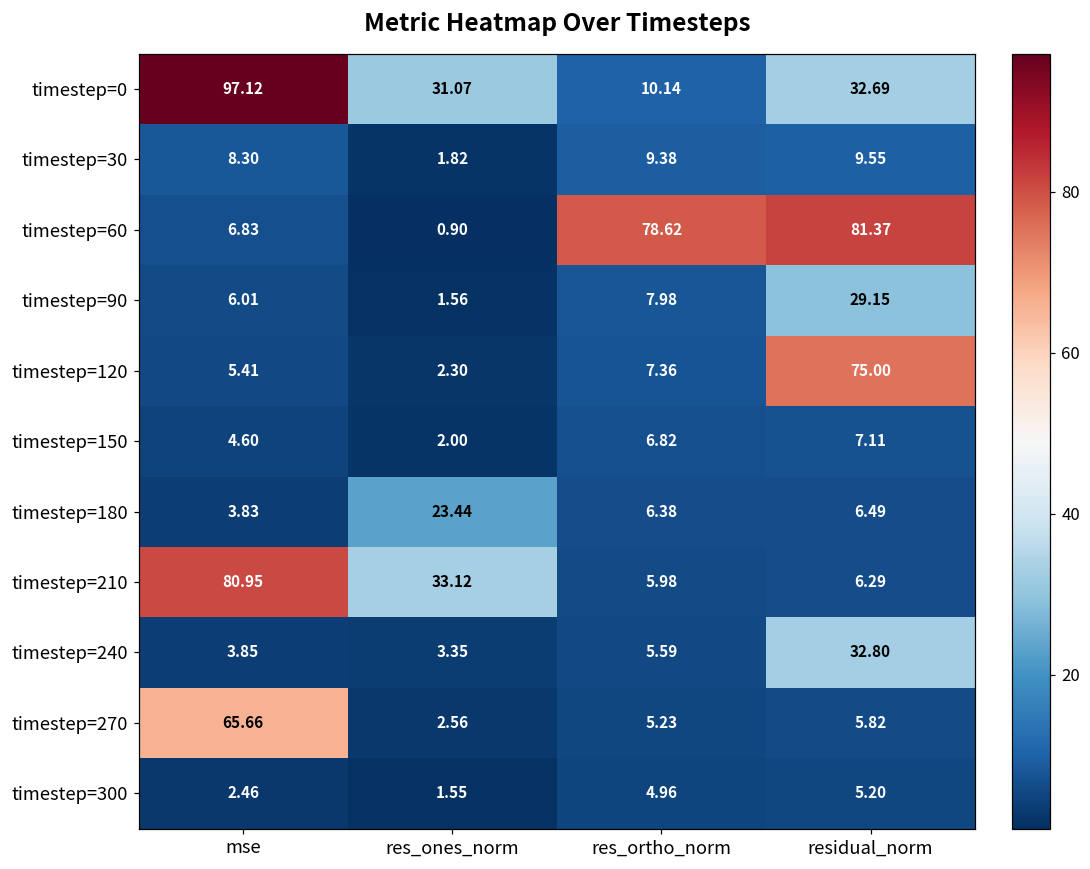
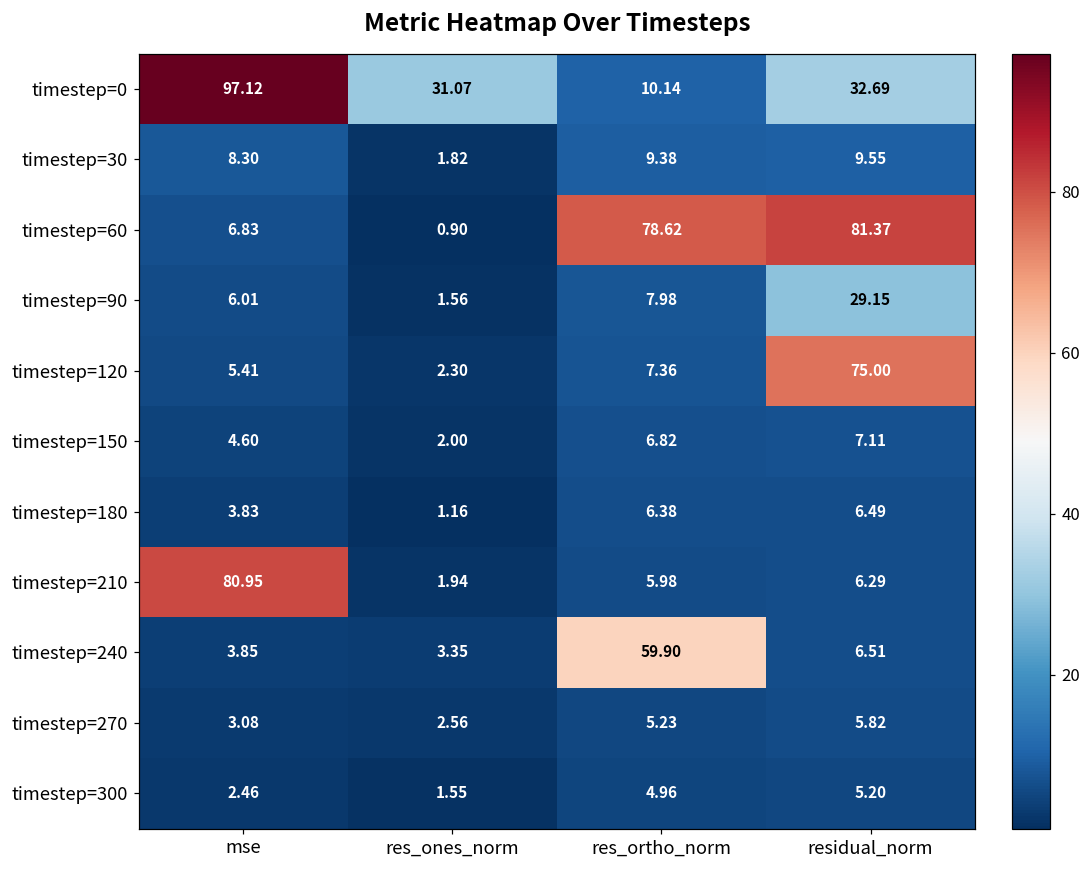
  {
    "timestep=0": {
      "mse": 97.12,
      "res_ones_norm": 31.07,
      "res_ortho_norm": 10.14,
      "residual_norm": 32.69
    },
    "timestep=30": {
      "mse": 8.30,
      "res_ones_norm": 1.82,
      "res_ortho_norm": 9.38,
      "residual_norm": 9.55
    },
    "timestep=60": {
      "mse": 6.83,
      "res_ones_norm": 0.90,
      "res_ortho_norm": 78.62,
      "residual_norm": 81.37
    },
    "timestep=90": {
      "mse": 6.01,
      "res_ones_norm": 1.56,
      "res_ortho_norm": 7.98,
      "residual_norm": 29.15
    },
    "timestep=120": {
      "mse": 5.41,
      "res_ones_norm": 2.30,
      "res_ortho_norm": 7.36,
      "residual_norm": 75.00
    },
    "timestep=150": {
      "mse": 4.60,
      "res_ones_norm": 2.00,
      "res_ortho_norm": 6.82,
      "residual_norm": 7.11
    },
    "timestep=180": {
      "mse": 3.83,
-     "res_ones_norm": 23.44,
+     "res_ones_norm": 1.16,
      "res_ortho_norm": 6.38,
      "residual_norm": 6.49
    },
    "timestep=210": {
      "mse": 80.95,
-     "res_ones_norm": 33.12,
+     "res_ones_norm": 1.94,
      "res_ortho_norm": 5.98,
      "residual_norm": 6.29
    },
    "timestep=240": {
      "mse": 3.85,
      "res_ones_norm": 3.35,
-     "res_ortho_norm": 5.59,
-     "residual_norm": 32.80
+     "res_ortho_norm": 59.90,
+     "residual_norm": 6.51
    },
    "timestep=270": {
-     "mse": 65.66,
+     "mse": 3.08,
      "res_ones_norm": 2.56,
      "res_ortho_norm": 5.23,
      "residual_norm": 5.82
    },
    "timestep=300": {
      "mse": 2.46,
      "res_ones_norm": 1.55,
      "res_ortho_norm": 4.96,
      "residual_norm": 5.20
    }
  }
